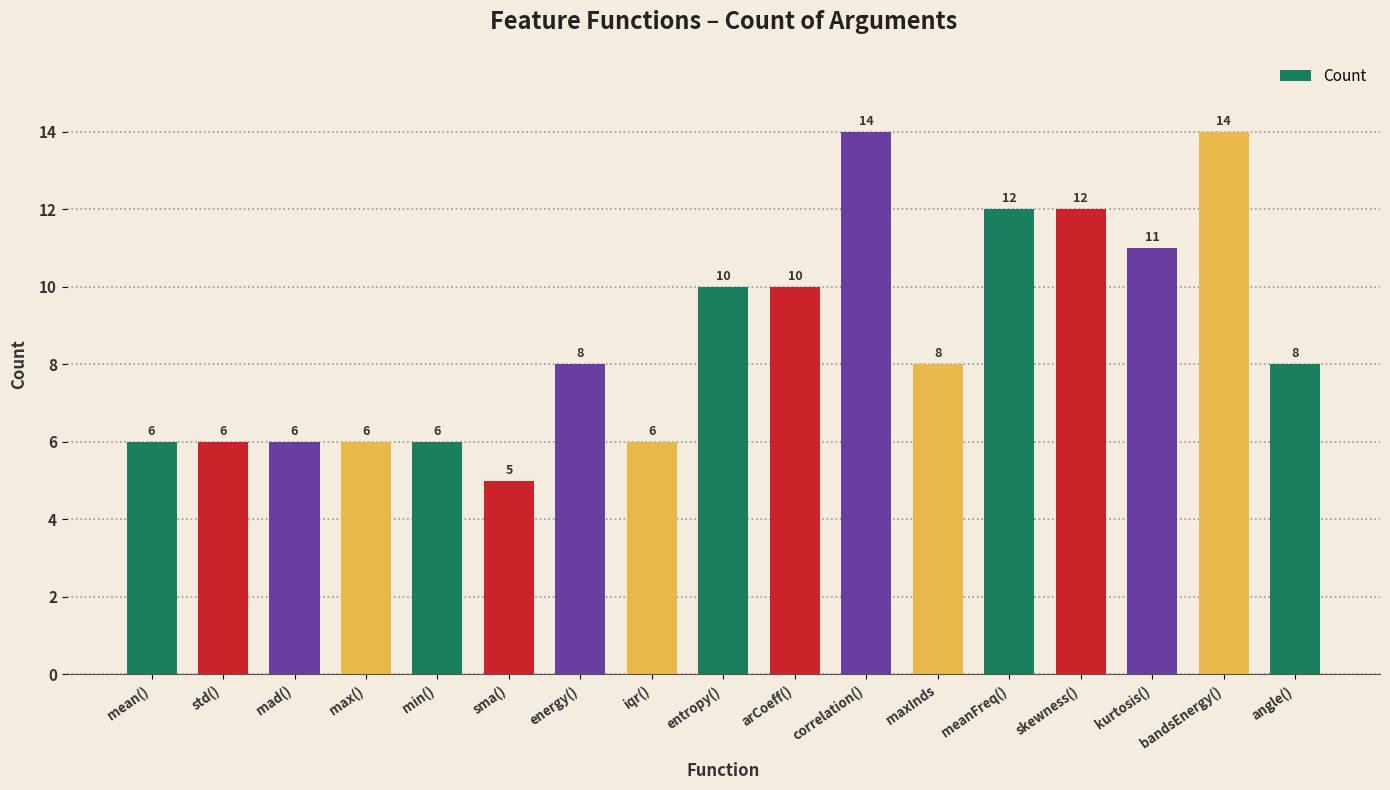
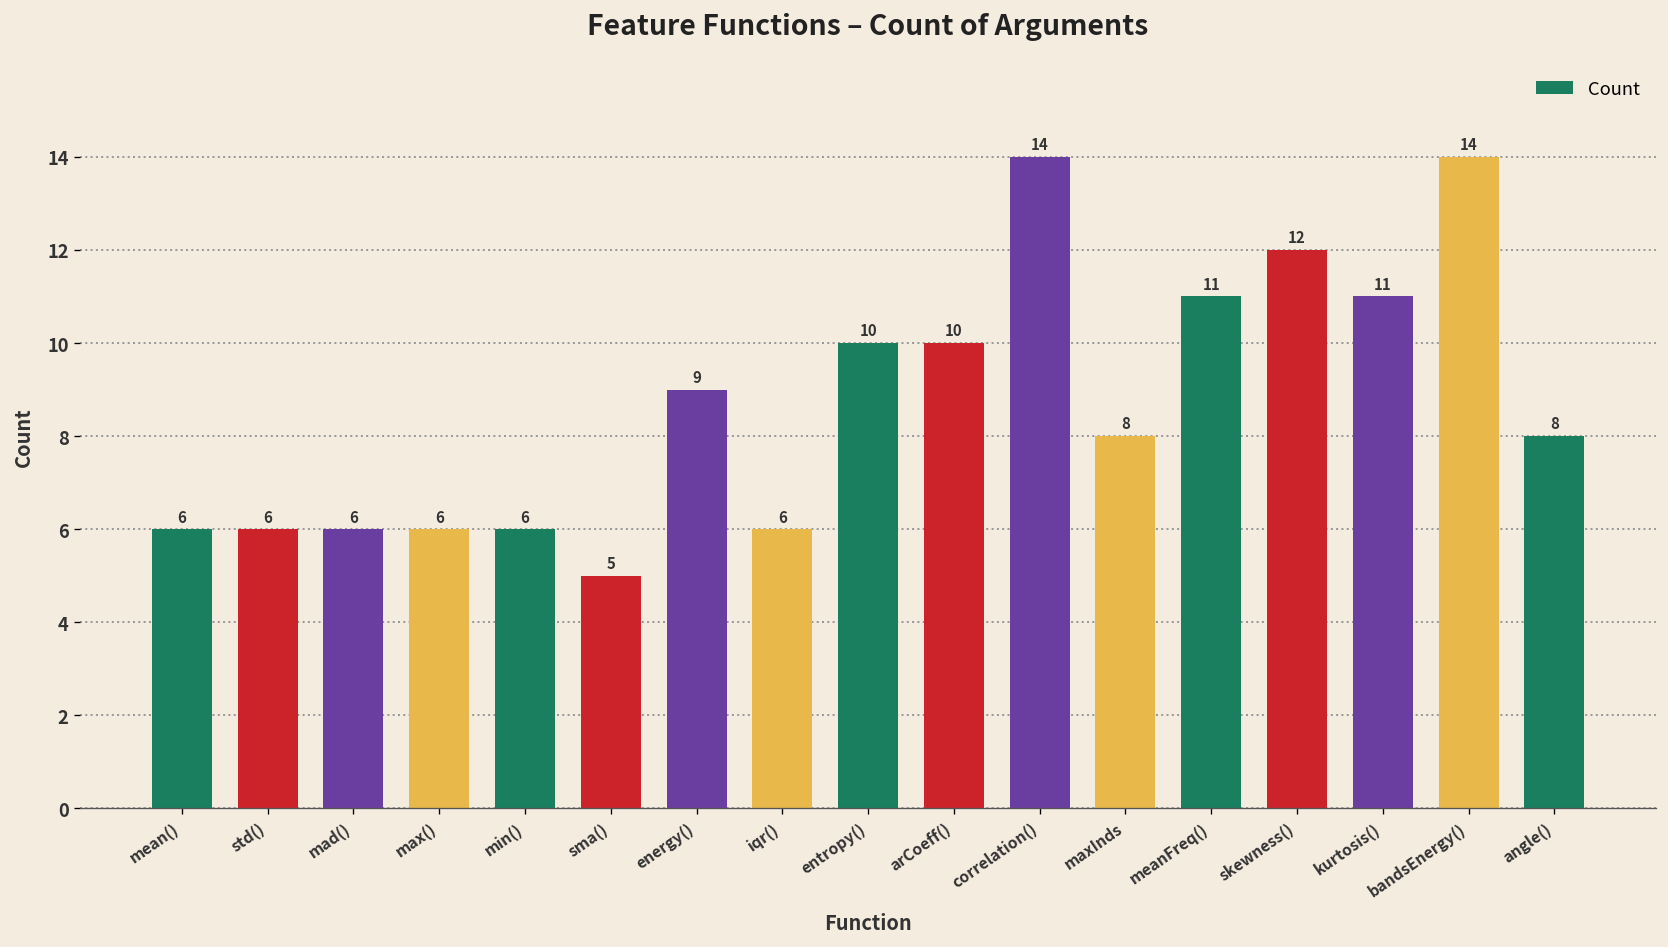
  {
    "mean()": 6,
    "std()": 6,
    "mad()": 6,
    "max()": 6,
    "min()": 6,
    "sma()": 5,
-   "energy()": 8,
+   "energy()": 9,
    "iqr()": 6,
    "entropy()": 10,
    "arCoeff()": 10,
    "correlation()": 14,
    "maxInds": 8,
-   "meanFreq()": 12,
+   "meanFreq()": 11,
    "skewness()": 12,
    "kurtosis()": 11,
    "bandsEnergy()": 14,
    "angle()": 8
  }
